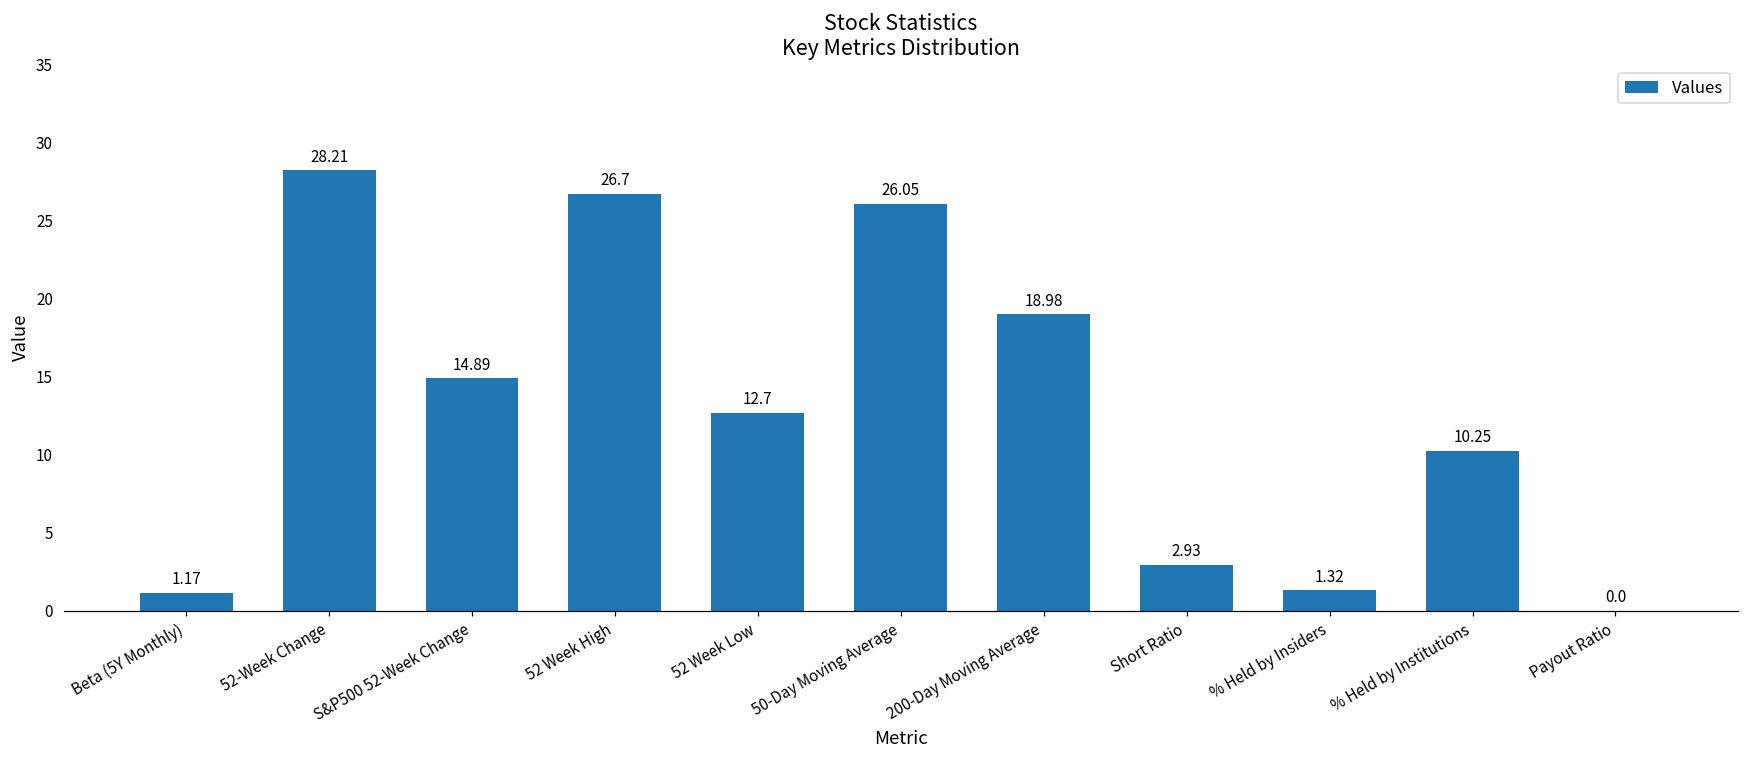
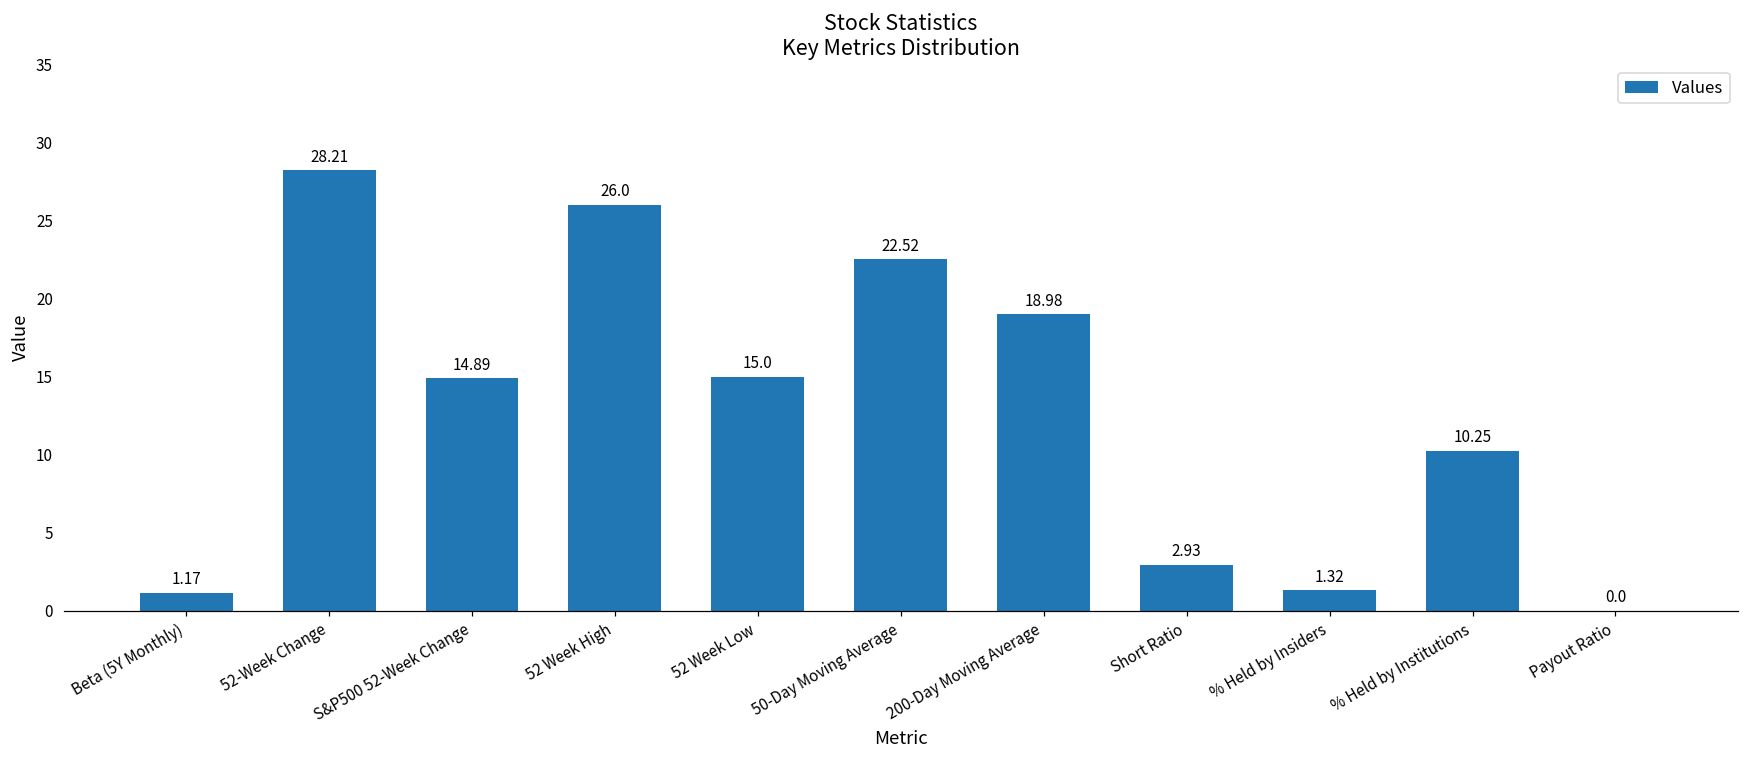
  {
    "Beta (5Y Monthly)": 1.17,
    "52-Week Change": 28.21,
    "S&P500 52-Week Change": 14.89,
-   "52 Week High": 26.7,
-   "52 Week Low": 12.7,
-   "50-Day Moving Average": 26.05,
+   "52 Week High": 26.0,
+   "52 Week Low": 15.0,
+   "50-Day Moving Average": 22.52,
    "200-Day Moving Average": 18.98,
    "Short Ratio": 2.93,
    "% Held by Insiders": 1.32,
    "% Held by Institutions": 10.25,
    "Payout Ratio": 0.0
  }
